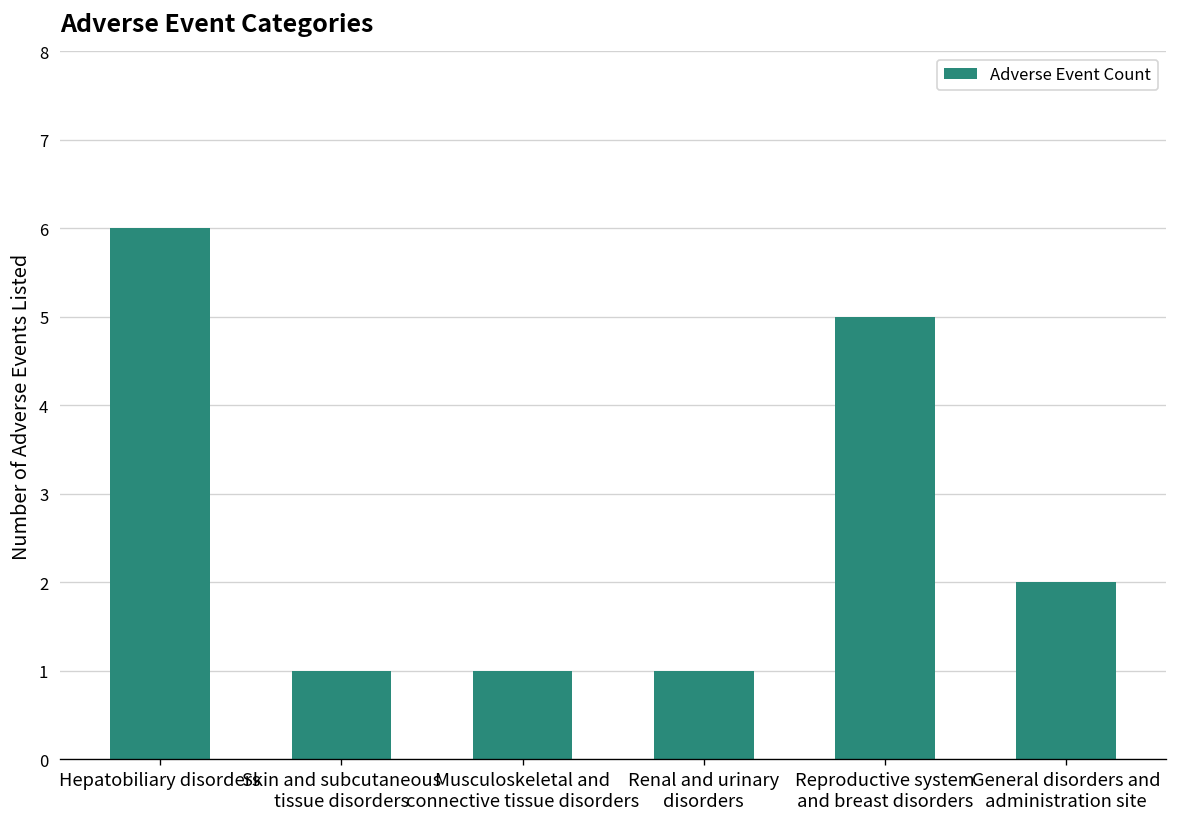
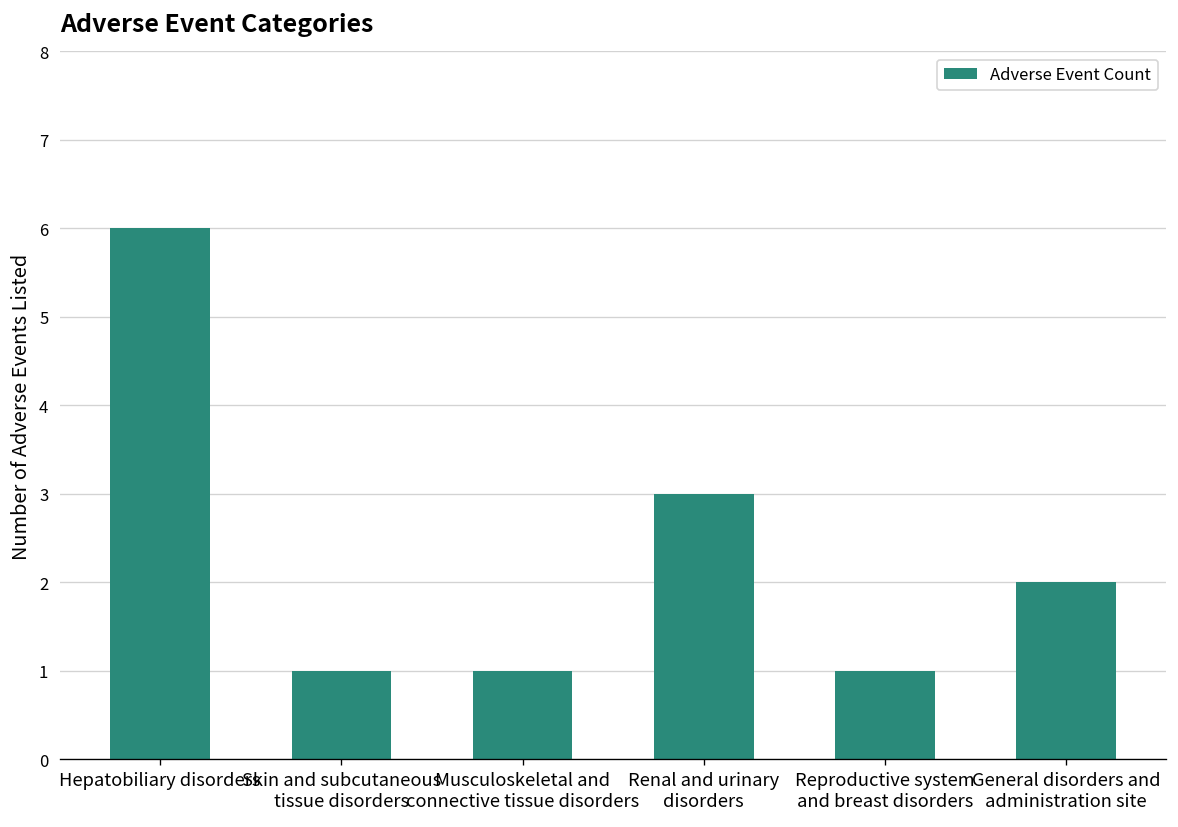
  {
    "Hepatobiliary disorders": 6,
    "Musculoskeletal and connective tissue disorders": 1,
-   "Renal and urinary disorders": 1,
-   "Reproductive system and breast disorders": 5,
+   "Renal and urinary disorders": 3,
+   "Reproductive system and breast disorders": 1,
    "General disorders and administration site": 2
  }
